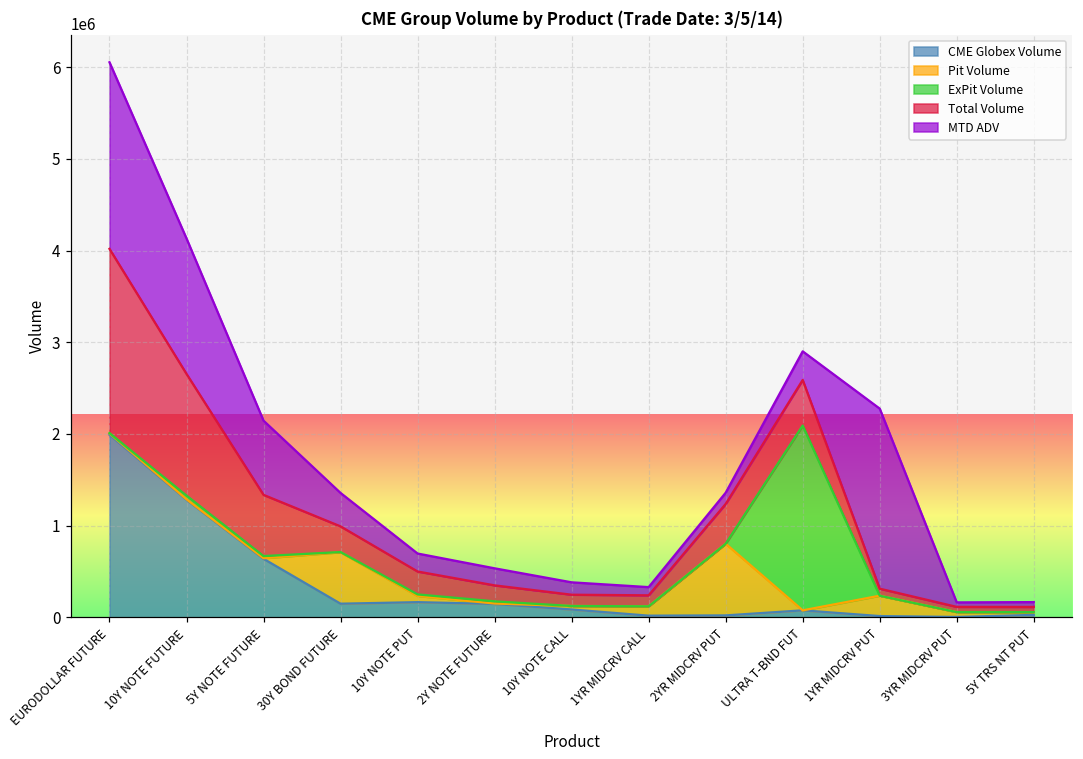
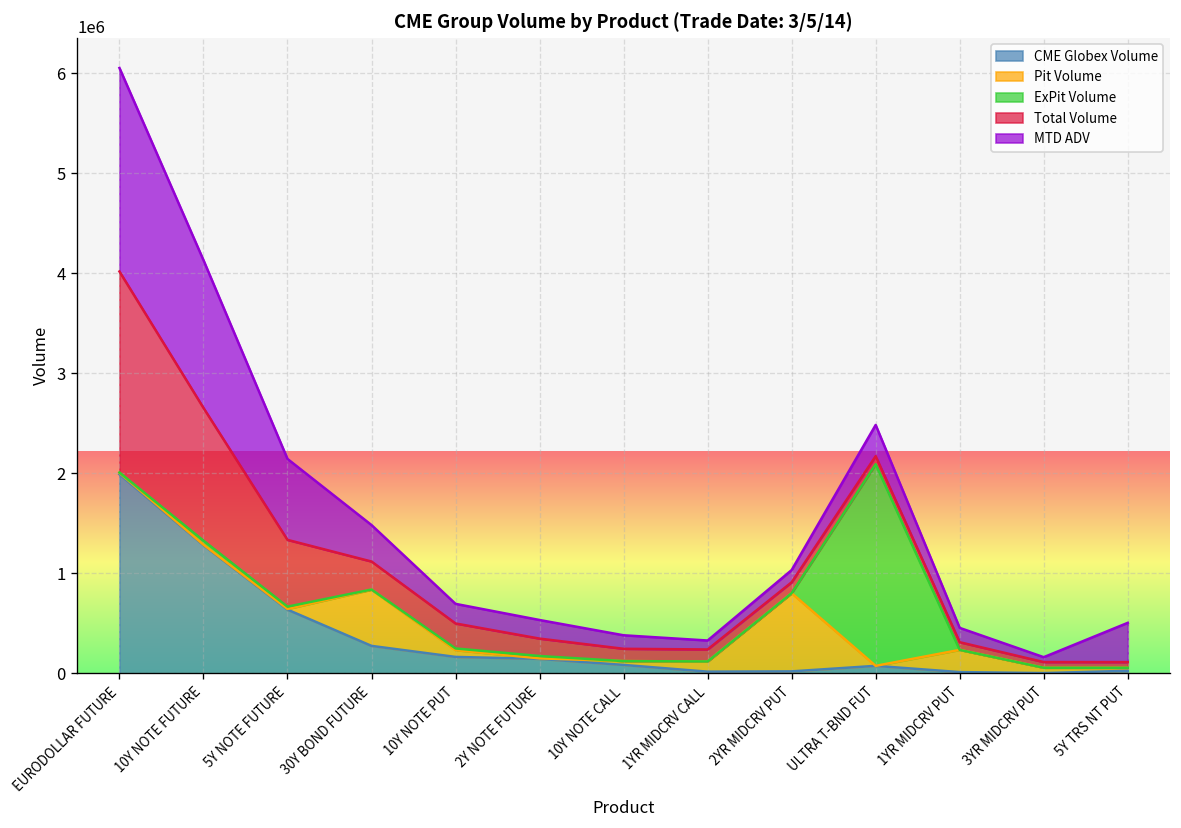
  {
    "CME Globex Volume": {
-     "30Y BOND FUTURE": 100000,
+     "30Y BOND FUTURE": 300000,
      "10Y NOTE PUT": 200000,
      "10Y NOTE CALL": 100000,
      "1YR MIDCRV CALL": 0,
      "2YR MIDCRV PUT": 0,
      "1YR MIDCRV PUT": 0,
      "3YR MIDCRV PUT": 0
    },
    "ExPit Volume": {
      "10Y NOTE FUTURE": 0,
      "ULTRA T-BND FUT": 2000000
    },
    "Total Volume": {
      "EURODOLLAR FUTURE": 2000000,
      "10Y NOTE FUTURE": 1300000,
      "5Y NOTE FUTURE": 700000,
      "30Y BOND FUTURE": 300000,
      "10Y NOTE PUT": 200000,
      "2Y NOTE FUTURE": 200000,
      "10Y NOTE CALL": 100000,
      "1YR MIDCRV CALL": 100000,
-     "2YR MIDCRV PUT": 400000,
-     "ULTRA T-BND FUT": 500000,
+     "2YR MIDCRV PUT": 100000,
+     "ULTRA T-BND FUT": 100000,
      "1YR MIDCRV PUT": 100000,
      "3YR MIDCRV PUT": 100000,
      "5Y TRS NT PUT": 100000
    },
    "MTD ADV": {
      "EURODOLLAR FUTURE": 2000000,
      "10Y NOTE FUTURE": 1500000,
      "5Y NOTE FUTURE": 800000,
      "30Y BOND FUTURE": 400000,
      "10Y NOTE PUT": 200000,
      "2Y NOTE FUTURE": 200000,
      "10Y NOTE CALL": 100000,
      "1YR MIDCRV CALL": 100000,
      "2YR MIDCRV PUT": 100000,
      "ULTRA T-BND FUT": 300000,
-     "1YR MIDCRV PUT": 2000000,
+     "1YR MIDCRV PUT": 100000,
      "3YR MIDCRV PUT": 0,
-     "5Y TRS NT PUT": 100000
+     "5Y TRS NT PUT": 400000
    }
  }
